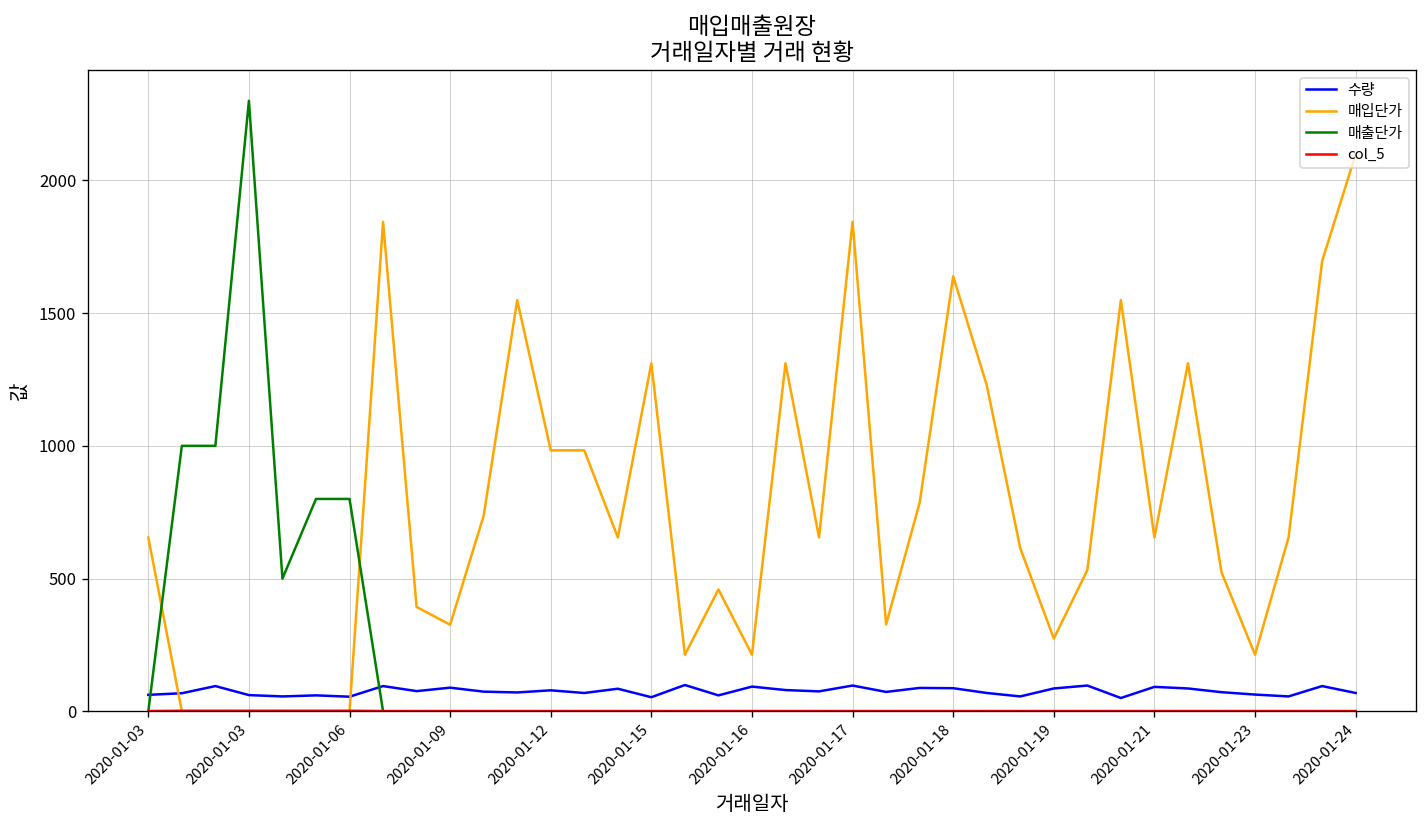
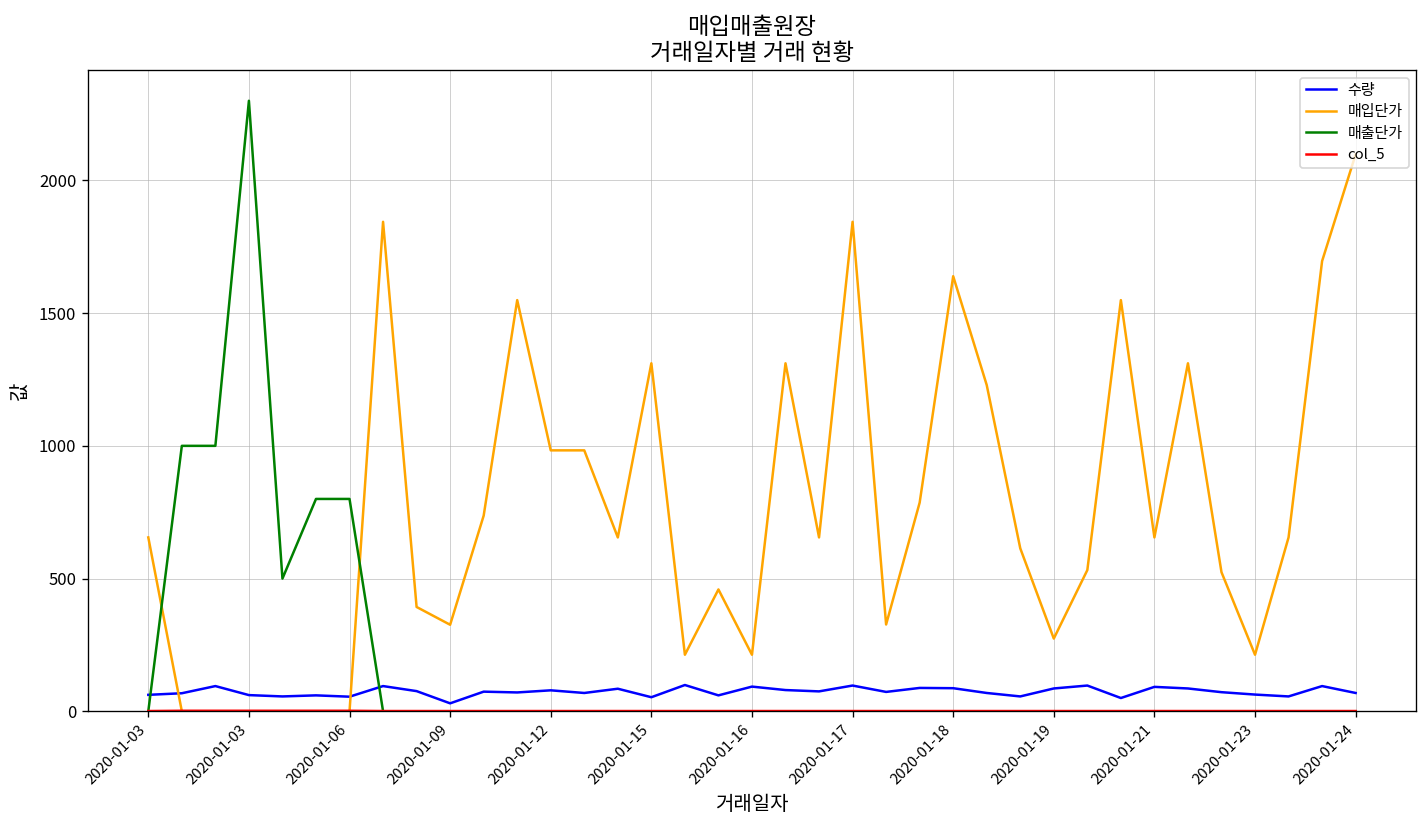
  {
    "수량": {
-     "2020-01-09": 90
+     "2020-01-09": 30
    },
    "매입단가": {
      "2020-01-09": 330
    }
  }
